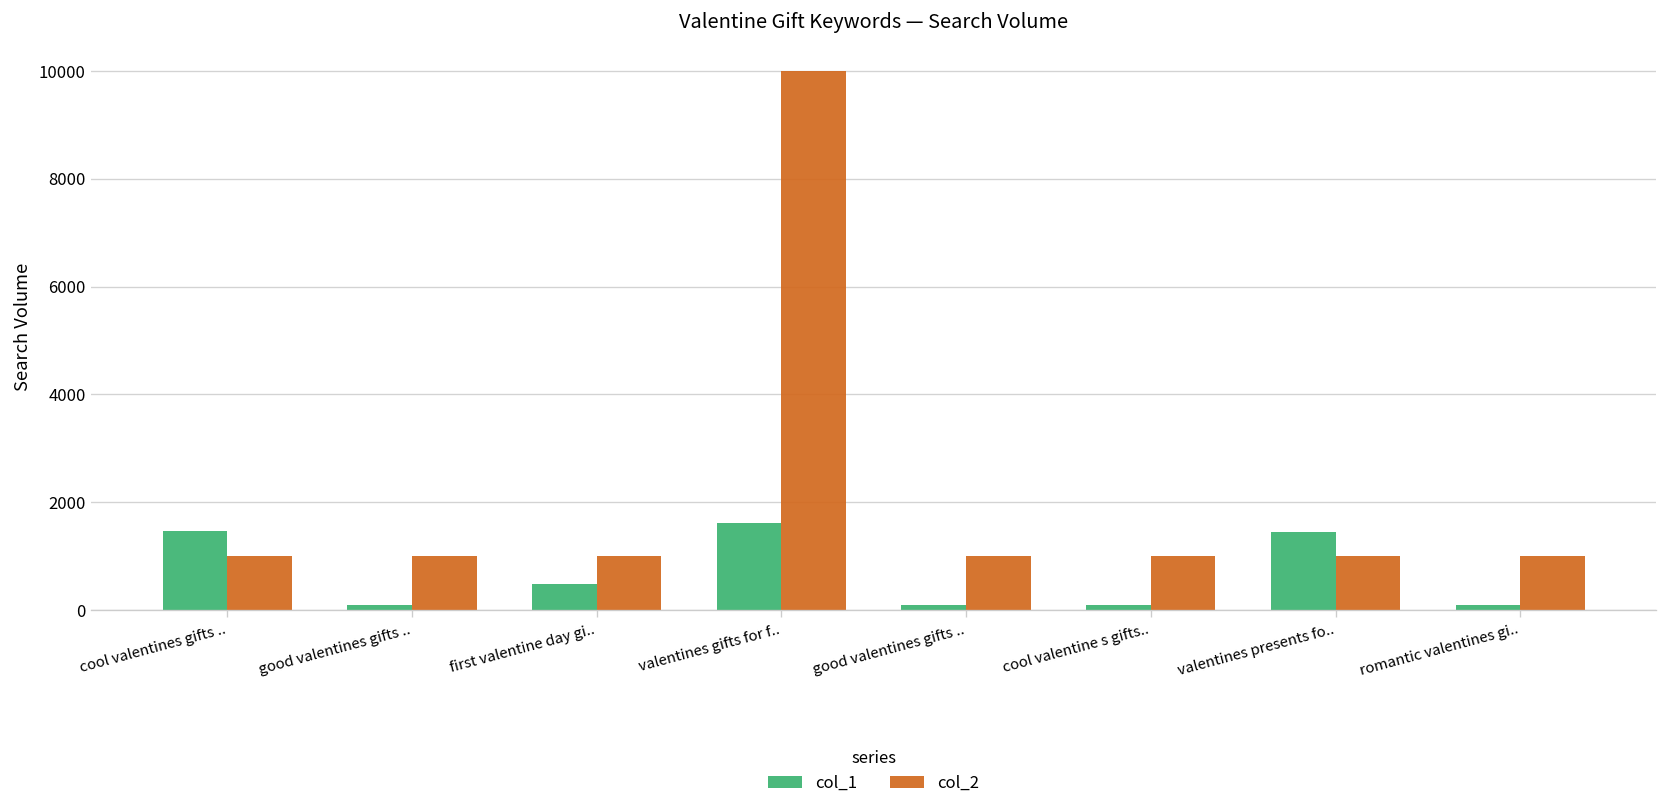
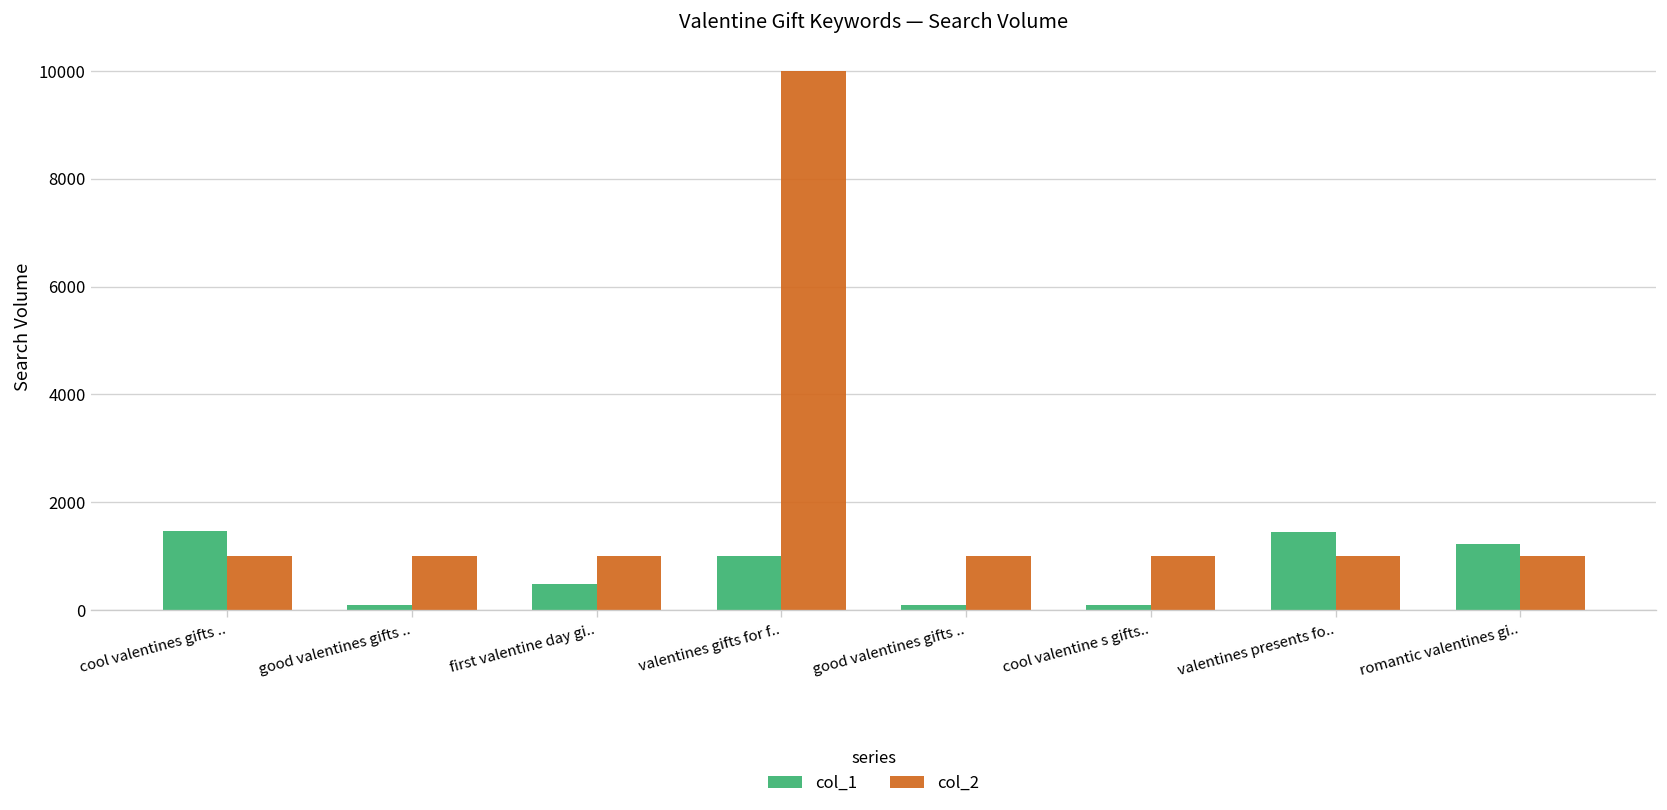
  {
    "col_1": {
      "cool valentines gifts ..": 1500,
      "first valentine day gi..": 500,
-     "valentines gifts for f..": 1600,
+     "valentines gifts for f..": 1000,
      "cool valentine s gifts..": 100,
      "valentines presents fo..": 1400,
-     "romantic valentines gi..": 100
+     "romantic valentines gi..": 1200
    },
    "col_2": {
      "cool valentines gifts ..": 1000,
      "first valentine day gi..": 1000,
      "valentines gifts for f..": 10000,
      "cool valentine s gifts..": 1000,
      "valentines presents fo..": 1000,
      "romantic valentines gi..": 1000
    }
  }
